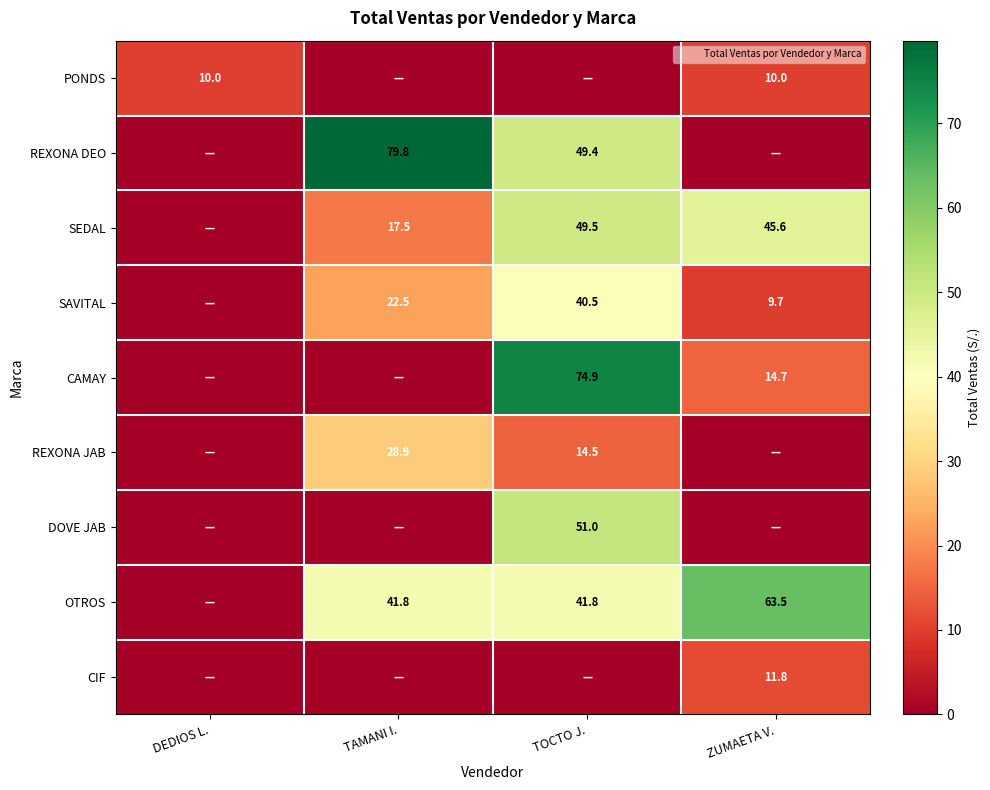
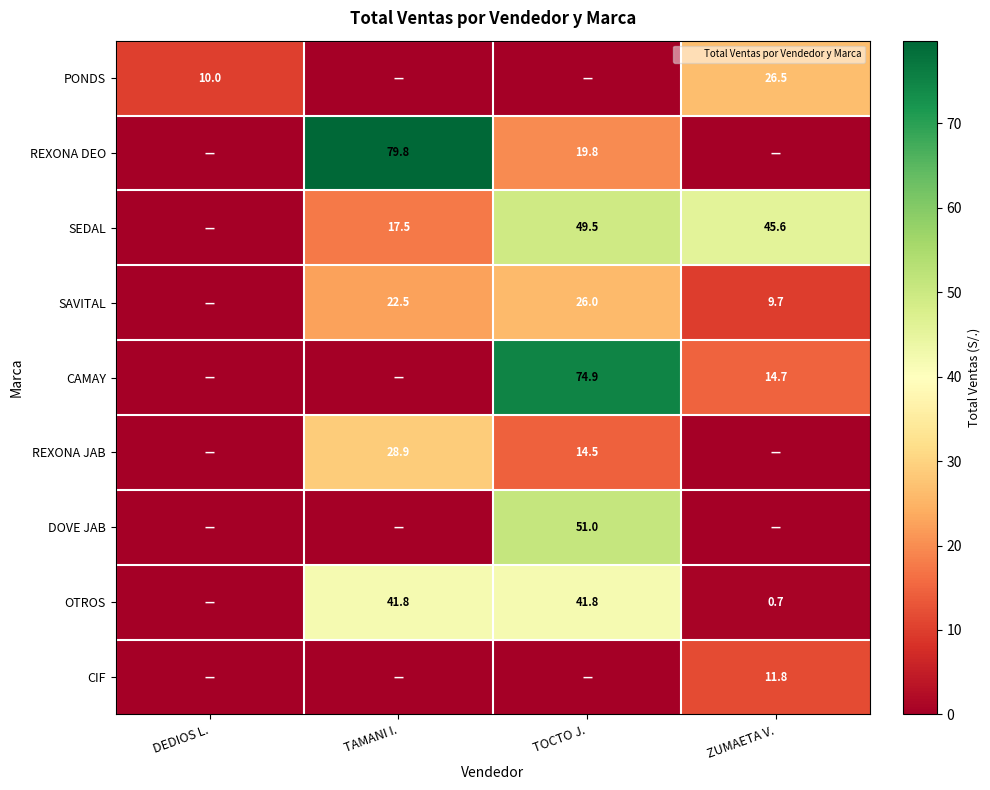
  {
    "PONDS": {
      "DEDIOS L.": 10.0,
-     "ZUMAETA V.": 10.0
+     "ZUMAETA V.": 26.5
    },
    "REXONA DEO": {
      "TAMANI I.": 79.8,
-     "TOCTO J.": 49.4
+     "TOCTO J.": 19.8
    },
    "SEDAL": {
      "TAMANI I.": 17.5,
      "TOCTO J.": 49.5,
      "ZUMAETA V.": 45.6
    },
    "SAVITAL": {
      "TAMANI I.": 22.5,
-     "TOCTO J.": 40.5,
+     "TOCTO J.": 26.0,
      "ZUMAETA V.": 9.7
    },
    "CAMAY": {
      "TOCTO J.": 74.9,
      "ZUMAETA V.": 14.7
    },
    "REXONA JAB": {
      "TAMANI I.": 28.9,
      "TOCTO J.": 14.5
    },
    "DOVE JAB": {
      "TOCTO J.": 51.0
    },
    "OTROS": {
      "TAMANI I.": 41.8,
      "TOCTO J.": 41.8,
-     "ZUMAETA V.": 63.5
+     "ZUMAETA V.": 0.7
    },
    "CIF": {
      "ZUMAETA V.": 11.8
    }
  }
